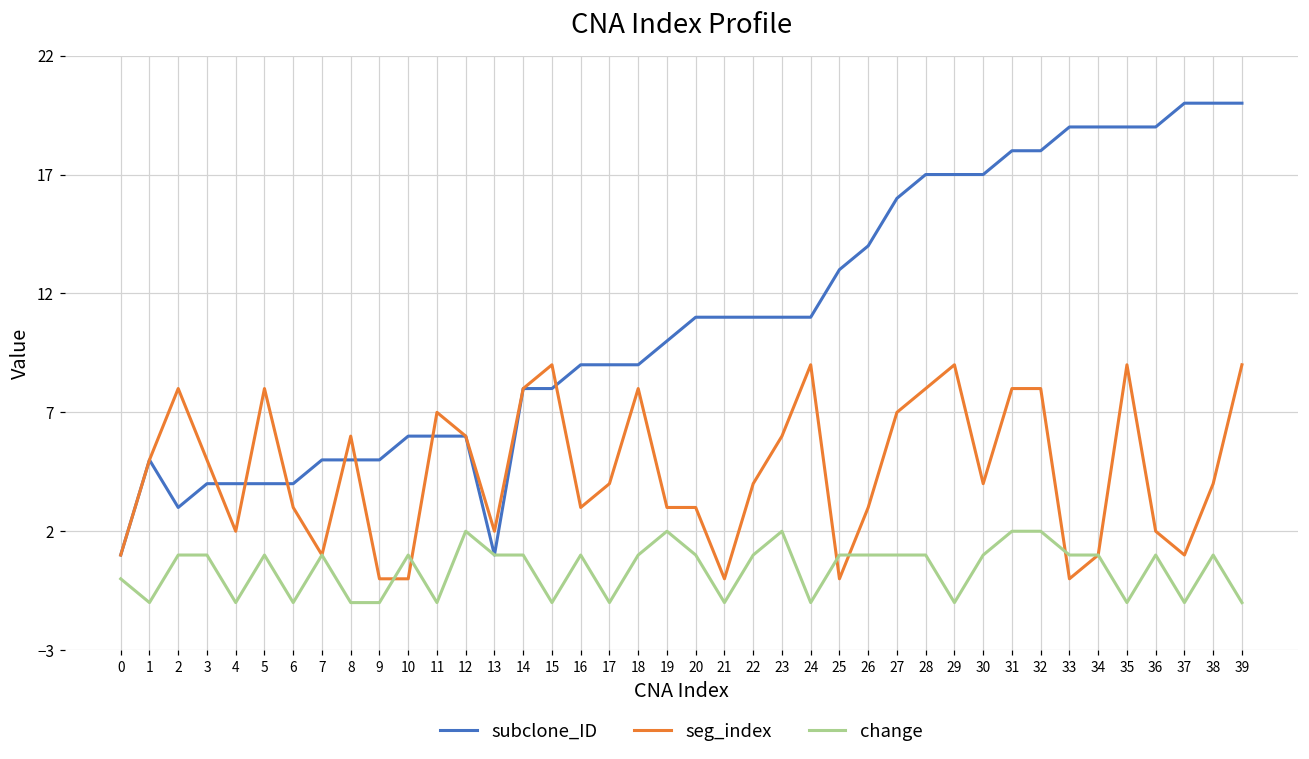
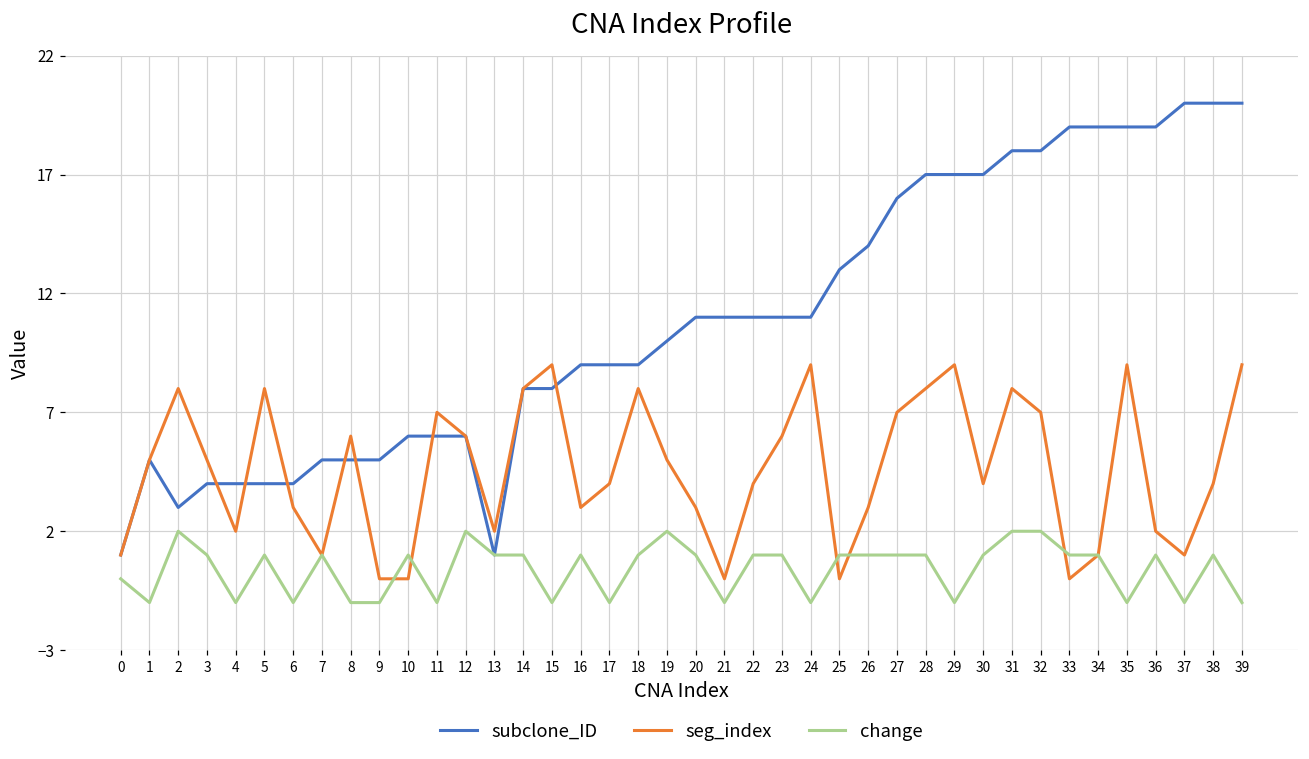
  {
    "subclone_ID": {
      "2": 3,
      "3": 4,
      "4": 4,
      "5": 4,
      "6": 4,
      "7": 5,
      "8": 5,
      "9": 5,
      "10": 6,
      "11": 6,
      "15": 8,
      "16": 9,
      "17": 9,
      "18": 9,
      "19": 10,
      "20": 11,
      "21": 11,
      "22": 11,
      "23": 11,
      "24": 11,
      "25": 13,
      "26": 14,
      "27": 16,
      "28": 17,
      "29": 17,
      "30": 17,
      "31": 18,
      "32": 18,
      "33": 19,
      "34": 19,
      "35": 19,
      "36": 19,
      "37": 20,
      "38": 20,
      "39": 20
    },
    "seg_index": {
      "2": 8,
      "3": 5,
      "4": 2,
      "5": 8,
      "6": 3,
      "8": 6,
      "9": 0,
      "10": 0,
      "11": 7,
      "13": 2,
      "15": 9,
      "16": 3,
      "17": 4,
      "18": 8,
-     "19": 3,
+     "19": 5,
      "20": 3,
      "21": 0,
      "22": 4,
      "23": 6,
      "24": 9,
      "25": 0,
      "26": 3,
      "27": 7,
      "28": 8,
      "29": 9,
      "30": 4,
      "31": 8,
-     "32": 8,
+     "32": 7,
      "33": 0,
      "35": 9,
      "36": 2,
      "37": 1,
      "38": 4,
      "39": 9
    },
    "change": {
      "0": 0,
      "1": -1,
-     "2": 1,
+     "2": 2,
      "3": 1,
      "4": -1,
      "5": 1,
      "6": -1,
      "8": -1,
      "9": -1,
      "10": 1,
      "11": -1,
      "12": 2,
      "14": 1,
      "15": -1,
      "16": 1,
      "17": -1,
      "18": 1,
      "19": 2,
      "20": 1,
      "21": -1,
      "22": 1,
-     "23": 2,
+     "23": 1,
      "24": -1,
      "25": 1,
      "26": 1,
      "27": 1,
      "28": 1,
      "29": -1,
      "30": 1,
      "31": 2,
      "32": 2,
      "33": 1,
      "35": -1,
      "36": 1,
      "37": -1,
      "38": 1,
      "39": -1
    }
  }
